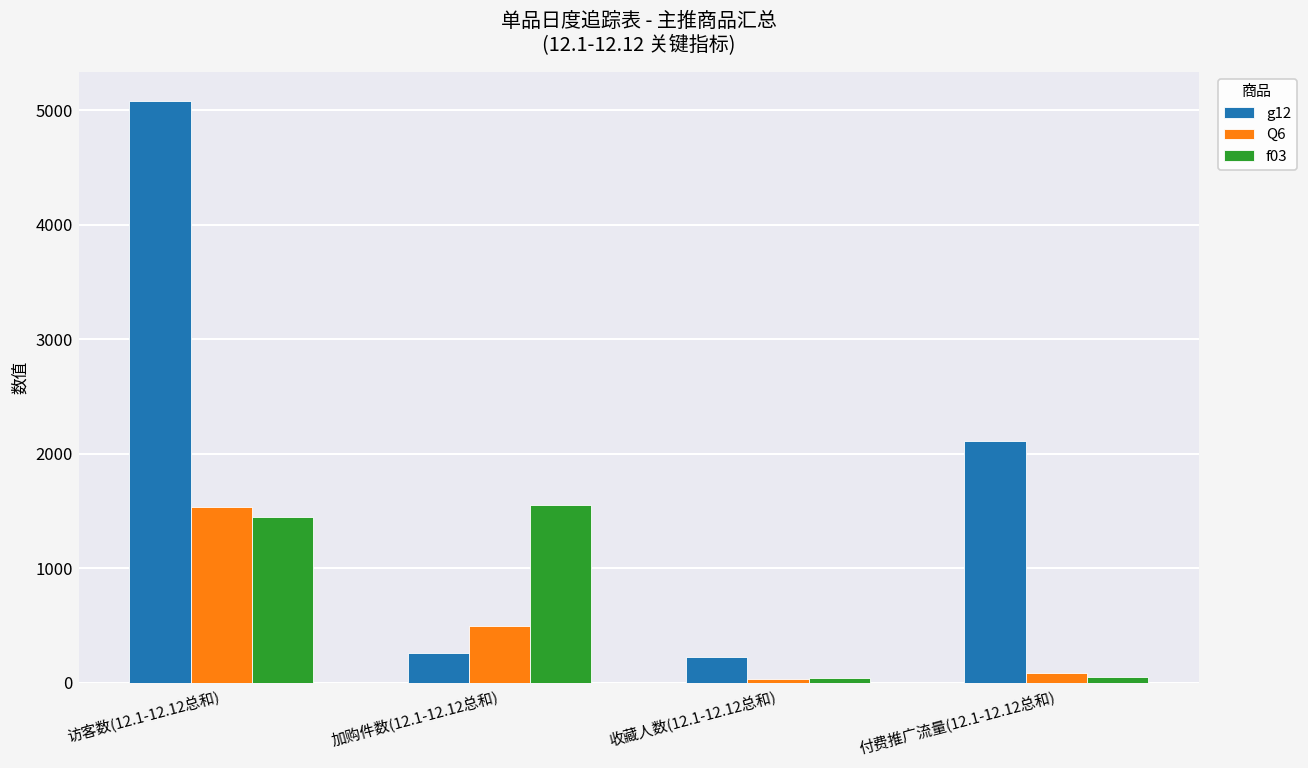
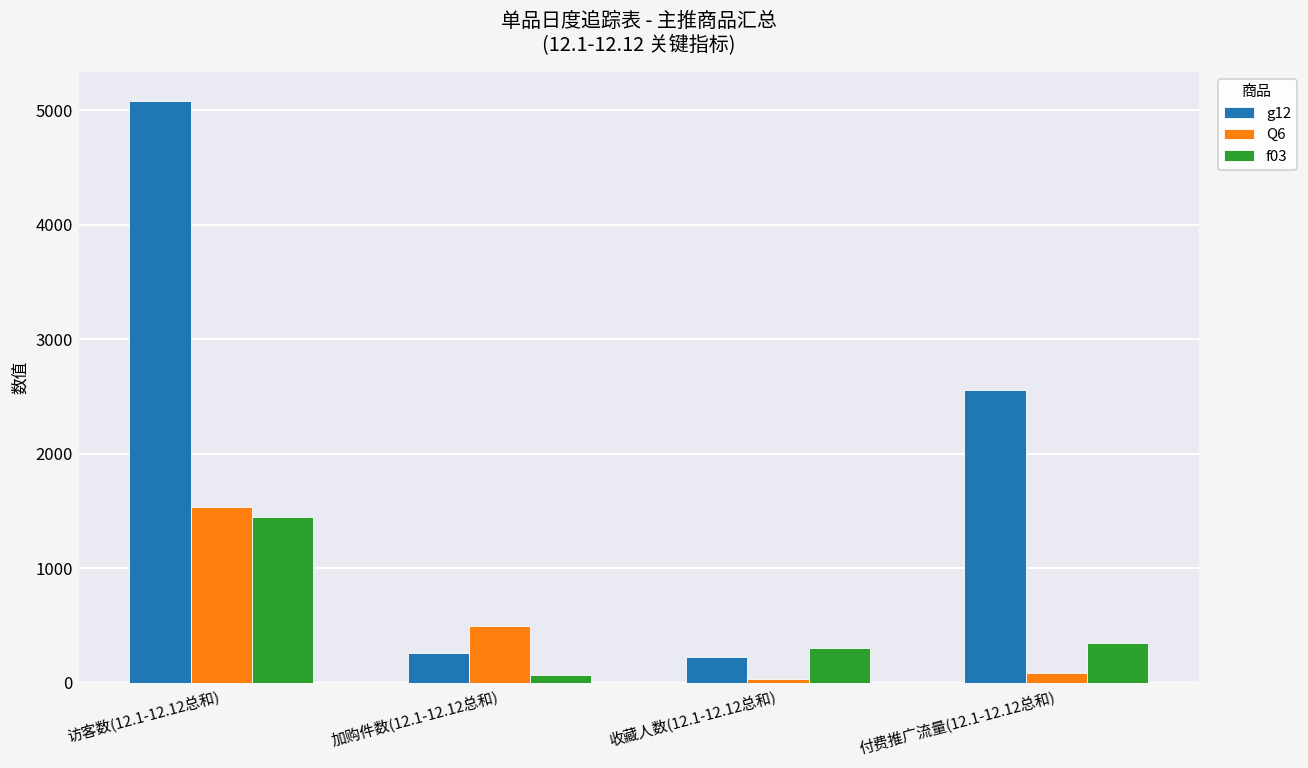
  {
    "g12": {
      "访客数(12.1-12.12总和)": 5100,
      "加购件数(12.1-12.12总和)": 300,
      "收藏人数(12.1-12.12总和)": 200,
-     "付费推广流量(12.1-12.12总和)": 2100
+     "付费推广流量(12.1-12.12总和)": 2600
    },
    "Q6": {
      "访客数(12.1-12.12总和)": 1500,
      "加购件数(12.1-12.12总和)": 500,
      "收藏人数(12.1-12.12总和)": 0,
      "付费推广流量(12.1-12.12总和)": 100
    },
    "f03": {
      "访客数(12.1-12.12总和)": 1400,
-     "加购件数(12.1-12.12总和)": 1600,
-     "收藏人数(12.1-12.12总和)": 0,
-     "付费推广流量(12.1-12.12总和)": 100
+     "加购件数(12.1-12.12总和)": 100,
+     "收藏人数(12.1-12.12总和)": 300,
+     "付费推广流量(12.1-12.12总和)": 300
    }
  }
